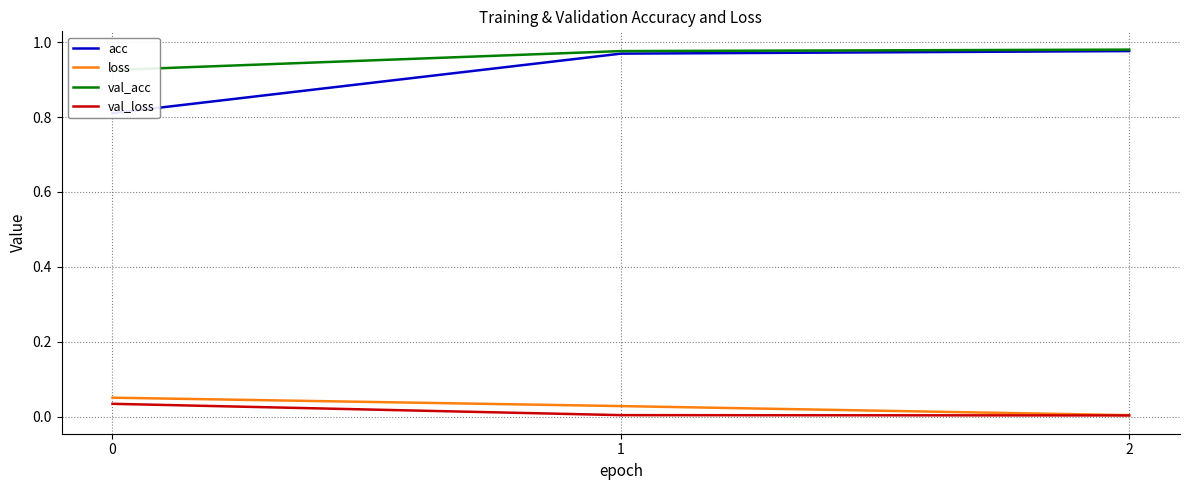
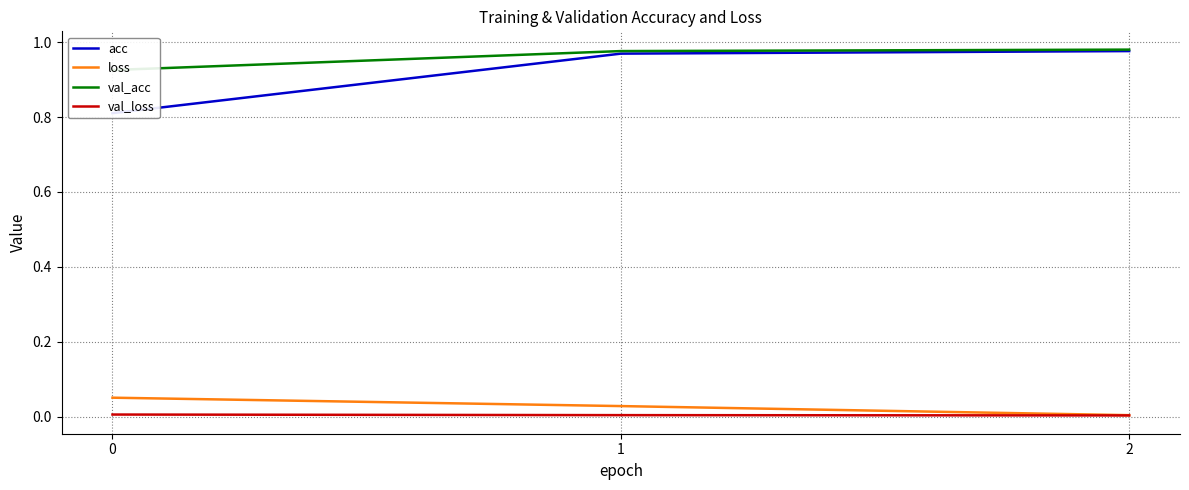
  {
    "loss": {
      "0": 0.05,
      "1": 0.03
    },
    "val_loss": {
-     "0": 0.03,
+     "0": 0.01,
      "1": 0.00
    }
  }
